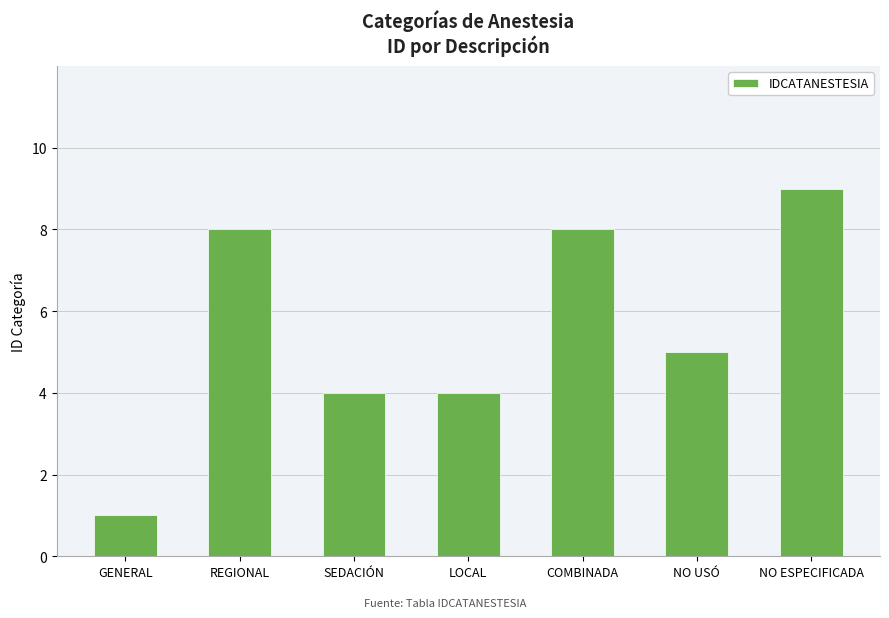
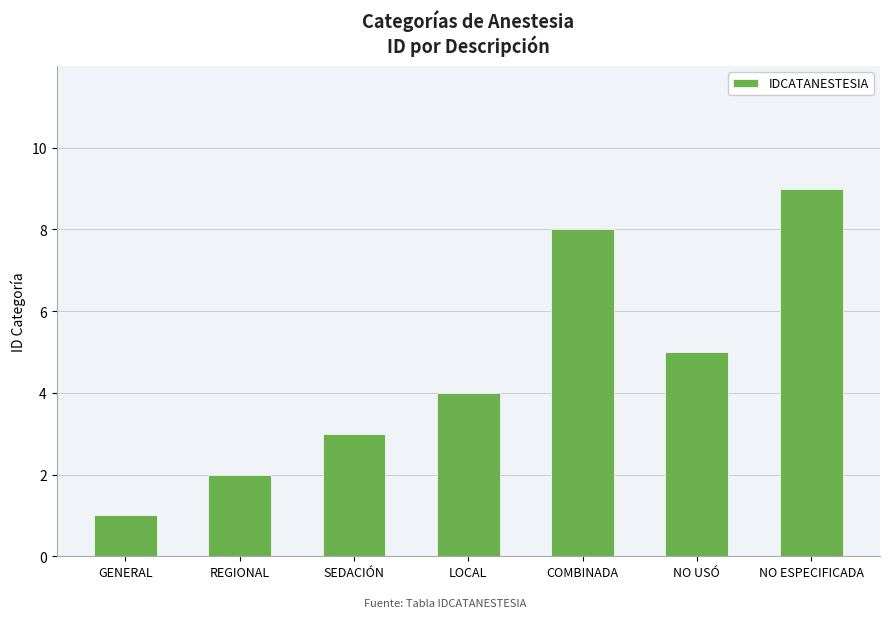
  {
    "GENERAL": 1,
-   "REGIONAL": 8,
-   "SEDACIÓN": 4,
+   "REGIONAL": 2,
+   "SEDACIÓN": 3,
    "LOCAL": 4,
    "COMBINADA": 8,
    "NO USÓ": 5,
    "NO ESPECIFICADA": 9
  }
